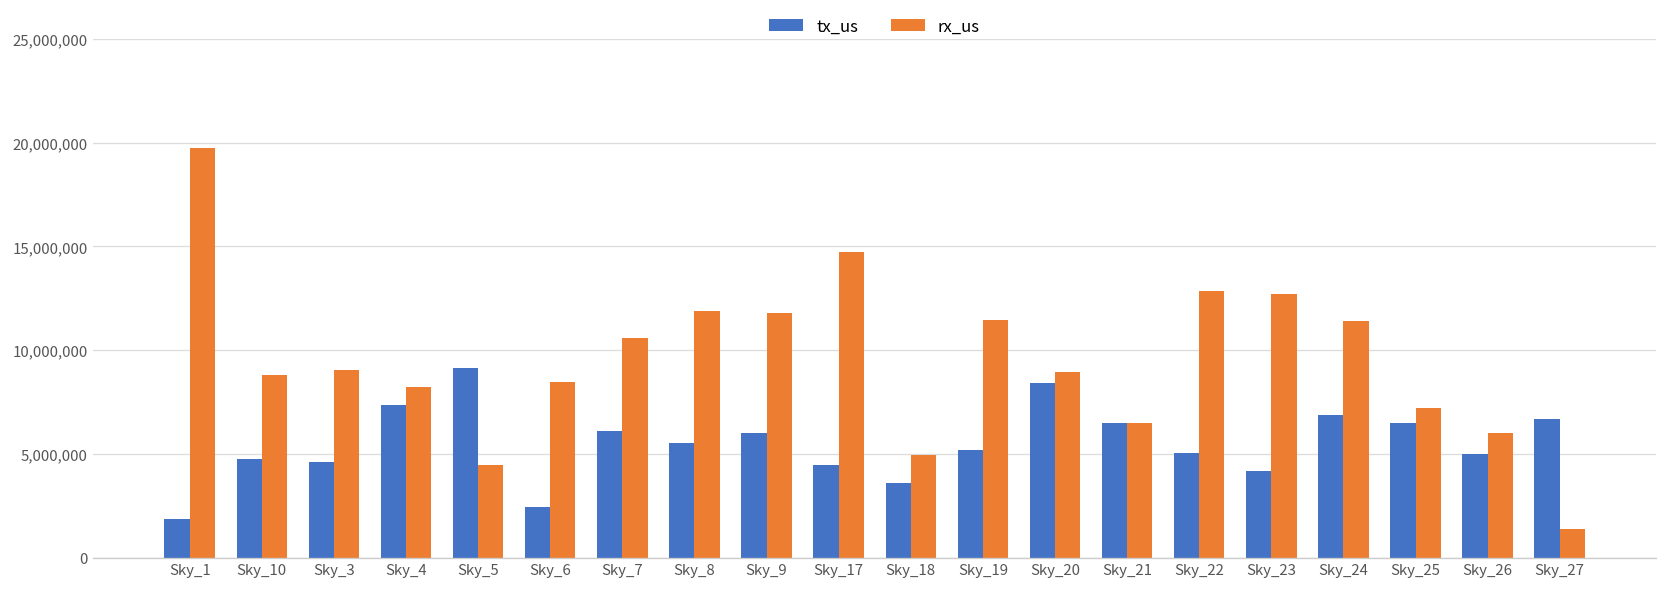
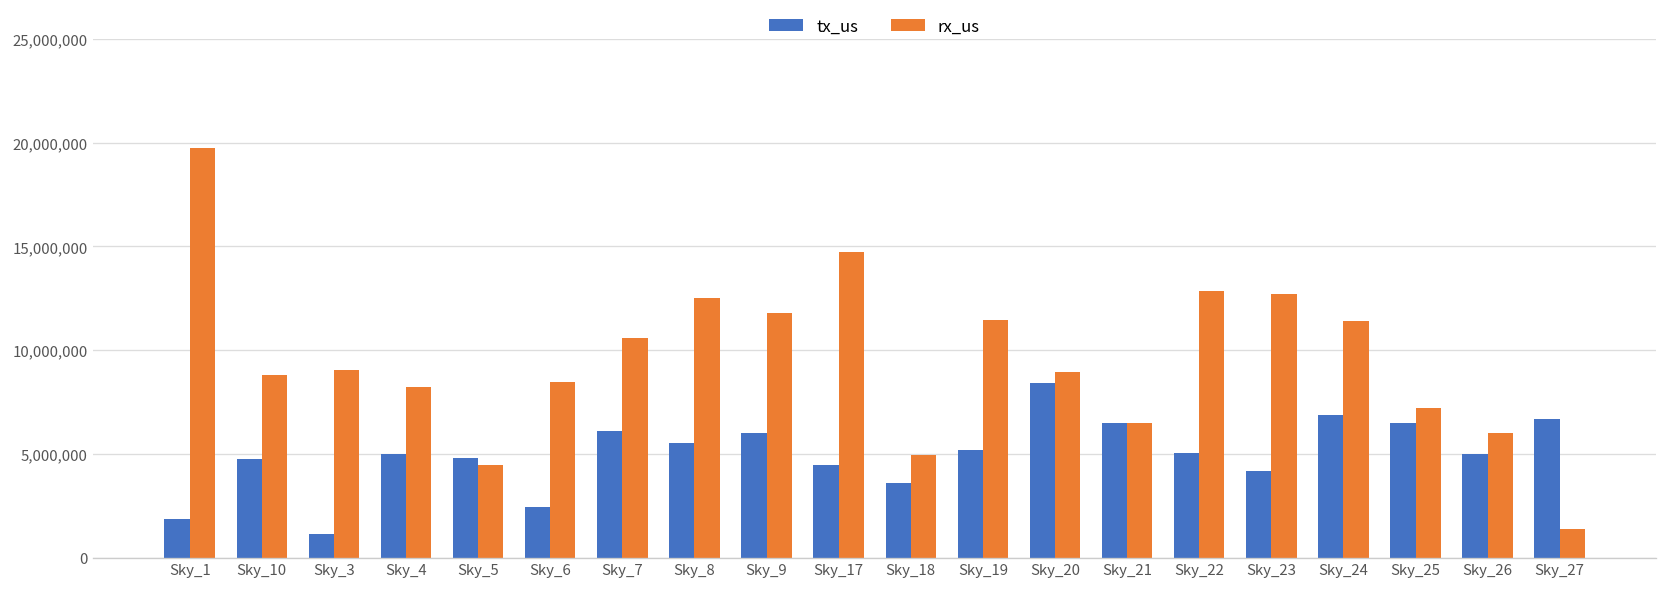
  {
    "tx_us": {
      "Sky_1": "1,900,000",
      "Sky_10": "4,700,000",
-     "Sky_3": "4,600,000",
-     "Sky_4": "7,400,000",
-     "Sky_5": "9,200,000",
+     "Sky_3": "1,200,000",
+     "Sky_4": "5,000,000",
+     "Sky_5": "4,800,000",
      "Sky_6": "2,400,000",
      "Sky_7": "6,100,000",
      "Sky_8": "5,500,000",
      "Sky_9": "6,000,000",
      "Sky_17": "4,500,000",
      "Sky_18": "3,600,000",
      "Sky_19": "5,200,000",
      "Sky_20": "8,400,000",
      "Sky_21": "6,500,000",
      "Sky_22": "5,100,000",
      "Sky_23": "4,200,000",
      "Sky_24": "6,900,000",
      "Sky_25": "6,500,000",
      "Sky_26": "5,000,000",
      "Sky_27": "6,700,000"
    },
    "rx_us": {
      "Sky_1": "19,700,000",
      "Sky_10": "8,800,000",
      "Sky_3": "9,000,000",
      "Sky_4": "8,200,000",
      "Sky_5": "4,500,000",
      "Sky_6": "8,500,000",
      "Sky_7": "10,600,000",
-     "Sky_8": "11,900,000",
+     "Sky_8": "12,500,000",
      "Sky_9": "11,800,000",
      "Sky_17": "14,700,000",
      "Sky_18": "5,000,000",
      "Sky_19": "11,500,000",
      "Sky_20": "9,000,000",
      "Sky_21": "6,500,000",
      "Sky_22": "12,800,000",
      "Sky_23": "12,700,000",
      "Sky_24": "11,400,000",
      "Sky_25": "7,200,000",
      "Sky_26": "6,000,000",
      "Sky_27": "1,400,000"
    }
  }
